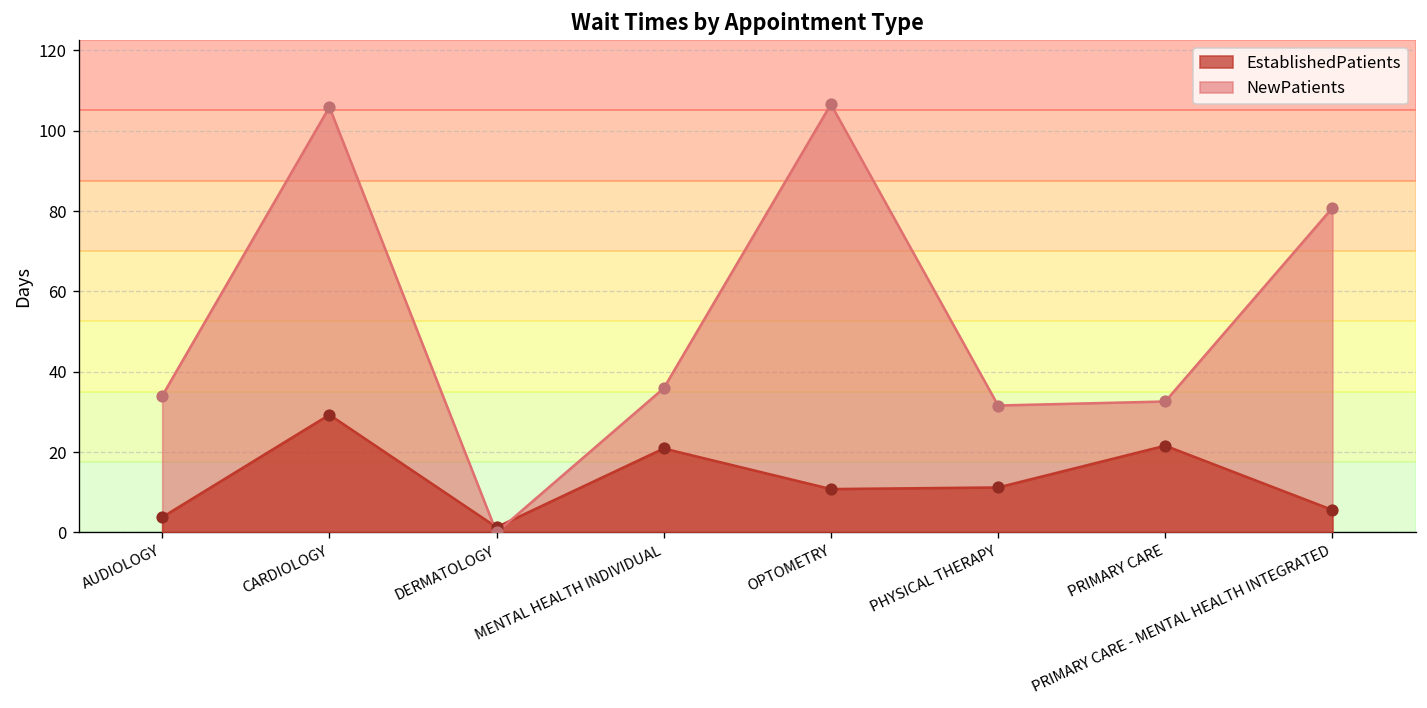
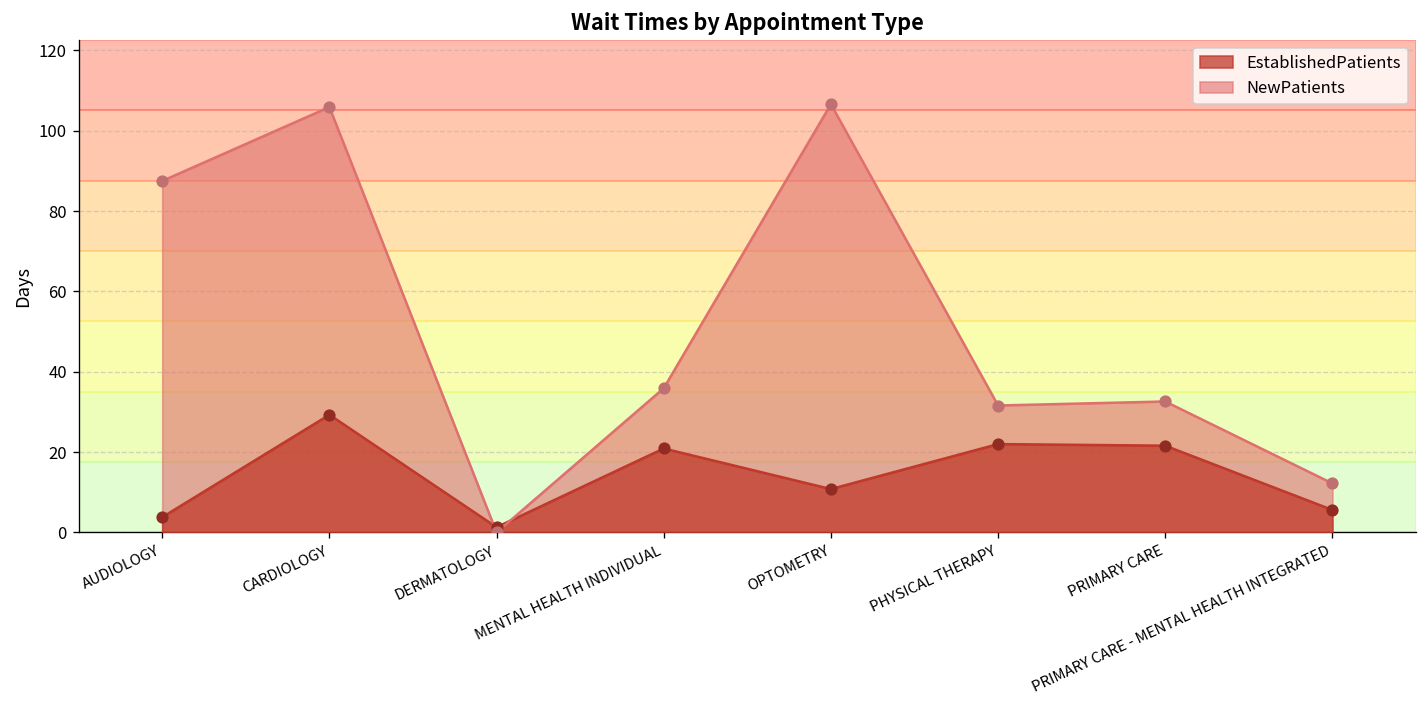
  {
    "EstablishedPatients": {
      "AUDIOLOGY": 4,
      "CARDIOLOGY": 29,
      "DERMATOLOGY": 1,
      "MENTAL HEALTH INDIVIDUAL": 21,
      "OPTOMETRY": 11,
-     "PHYSICAL THERAPY": 11,
+     "PHYSICAL THERAPY": 22,
      "PRIMARY CARE": 22,
      "PRIMARY CARE - MENTAL HEALTH INTEGRATED": 6
    },
    "NewPatients": {
-     "AUDIOLOGY": 34,
+     "AUDIOLOGY": 88,
      "CARDIOLOGY": 106,
      "DERMATOLOGY": 0,
      "MENTAL HEALTH INDIVIDUAL": 36,
      "OPTOMETRY": 107,
      "PHYSICAL THERAPY": 32,
      "PRIMARY CARE": 33,
-     "PRIMARY CARE - MENTAL HEALTH INTEGRATED": 81
+     "PRIMARY CARE - MENTAL HEALTH INTEGRATED": 12
    }
  }
